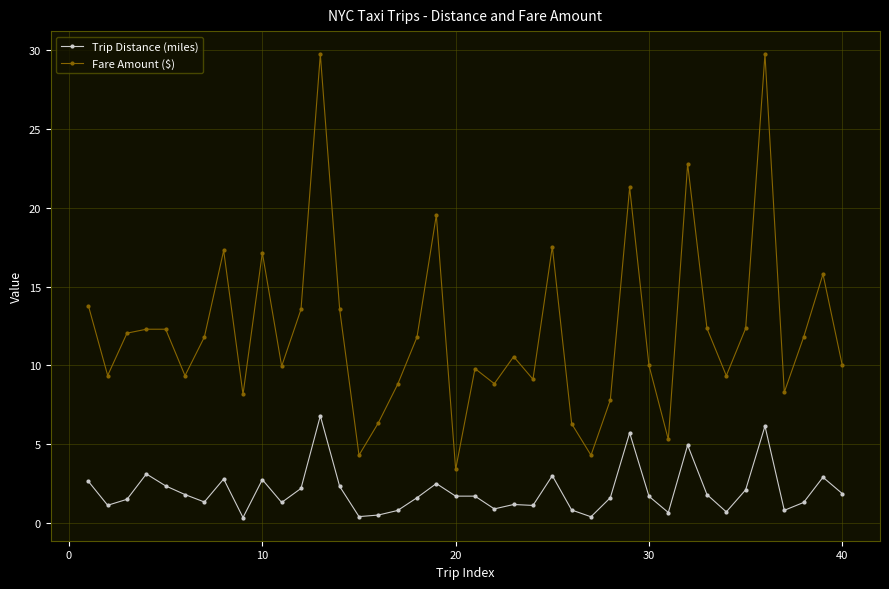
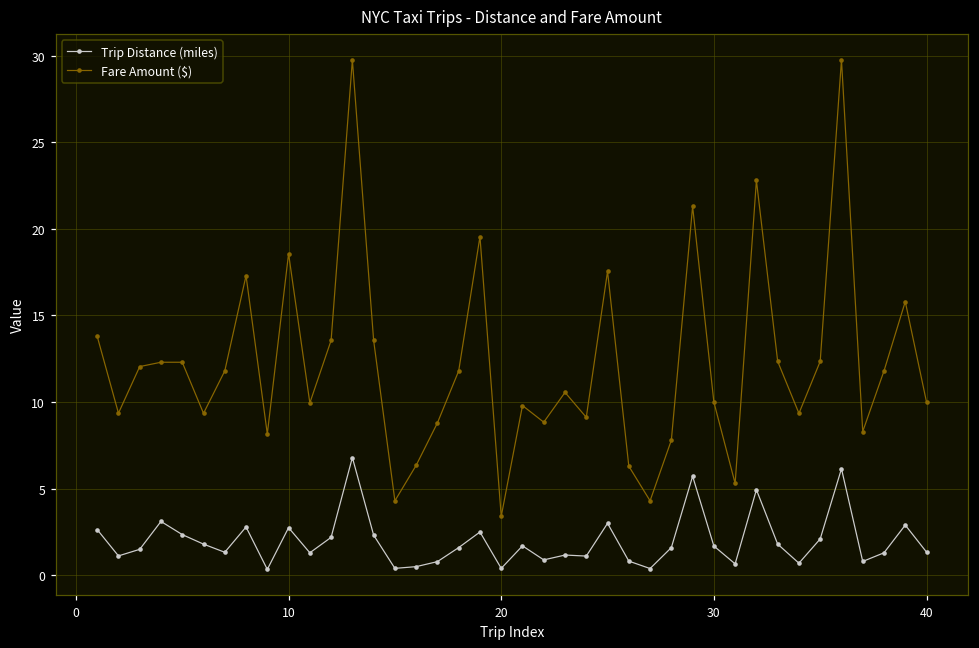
  {
    "Trip Distance (miles)": {
      "10": 2.8,
-     "20": 1.7,
+     "20": 0.4,
      "30": 1.7,
-     "40": 1.9
+     "40": 1.3
    },
    "Fare Amount ($)": {
-     "10": 17.2,
+     "10": 18.6,
      "20": 3.4,
      "30": 10.0,
      "40": 10.0
    }
  }
